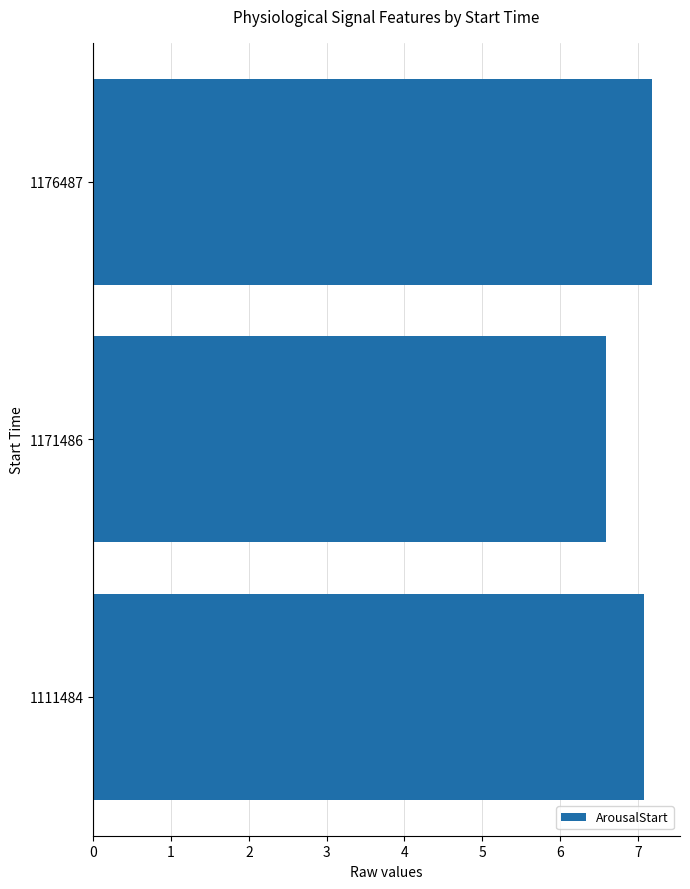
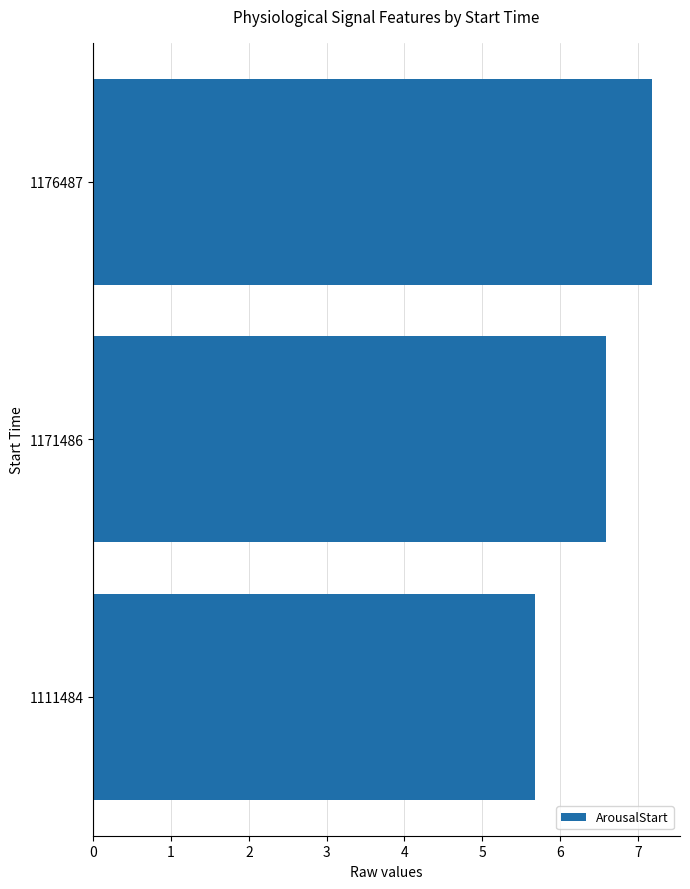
  {
    "1176487": 7.2,
    "1171486": 6.6,
-   "1111484": 7.1
+   "1111484": 5.7
  }
